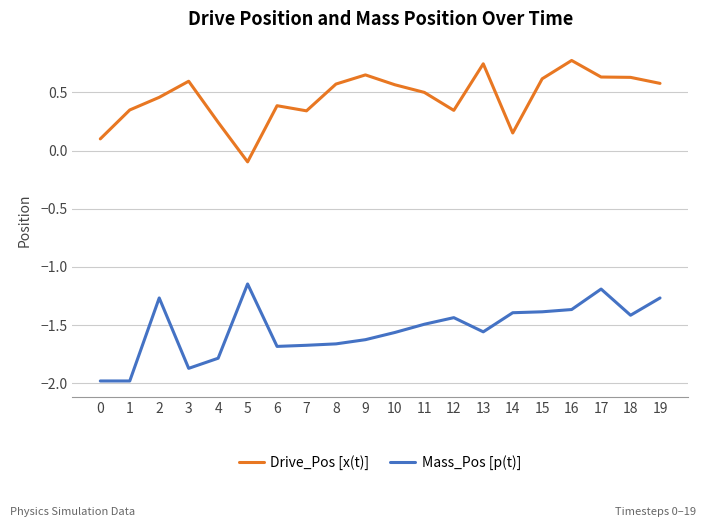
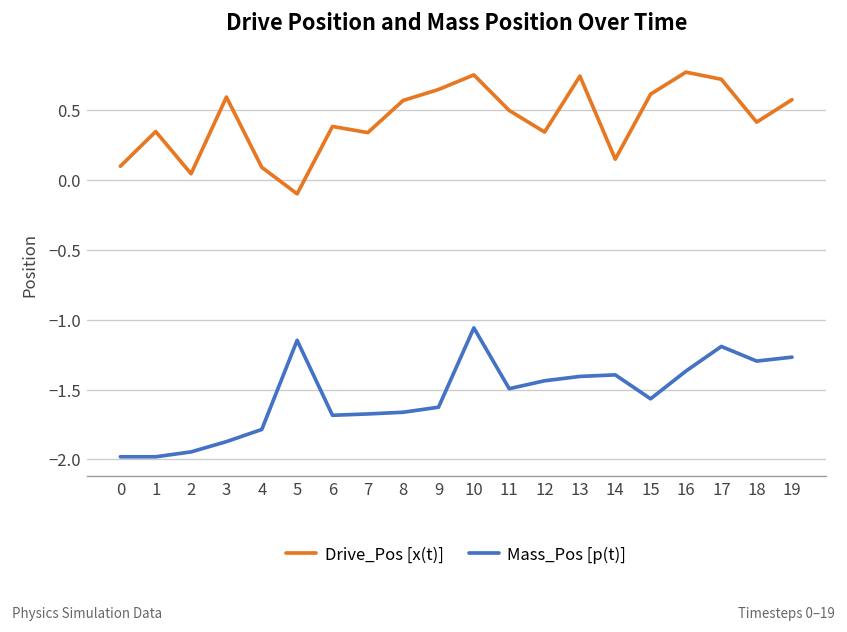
  {
    "Drive_Pos [x(t)]": {
      "0": 0.10,
      "1": 0.35,
-     "2": 0.46,
+     "2": 0.05,
      "3": 0.60,
-     "4": 0.24,
+     "4": 0.09,
      "5": -0.10,
      "6": 0.39,
      "7": 0.34,
      "8": 0.57,
      "9": 0.65,
-     "10": 0.57,
+     "10": 0.75,
      "11": 0.50,
      "12": 0.35,
      "13": 0.75,
      "14": 0.15,
      "15": 0.62,
      "16": 0.77,
-     "17": 0.63,
-     "18": 0.63,
+     "17": 0.72,
+     "18": 0.42,
      "19": 0.58
    },
    "Mass_Pos [p(t)]": {
      "0": -1.98,
      "1": -1.98,
-     "2": -1.27,
+     "2": -1.95,
      "3": -1.87,
      "4": -1.79,
      "5": -1.15,
      "6": -1.68,
      "7": -1.67,
      "8": -1.66,
      "9": -1.63,
-     "10": -1.56,
+     "10": -1.06,
      "11": -1.49,
      "12": -1.44,
-     "13": -1.56,
+     "13": -1.41,
      "14": -1.39,
-     "15": -1.39,
+     "15": -1.57,
      "16": -1.37,
      "17": -1.19,
-     "18": -1.42,
+     "18": -1.30,
      "19": -1.27
    }
  }
